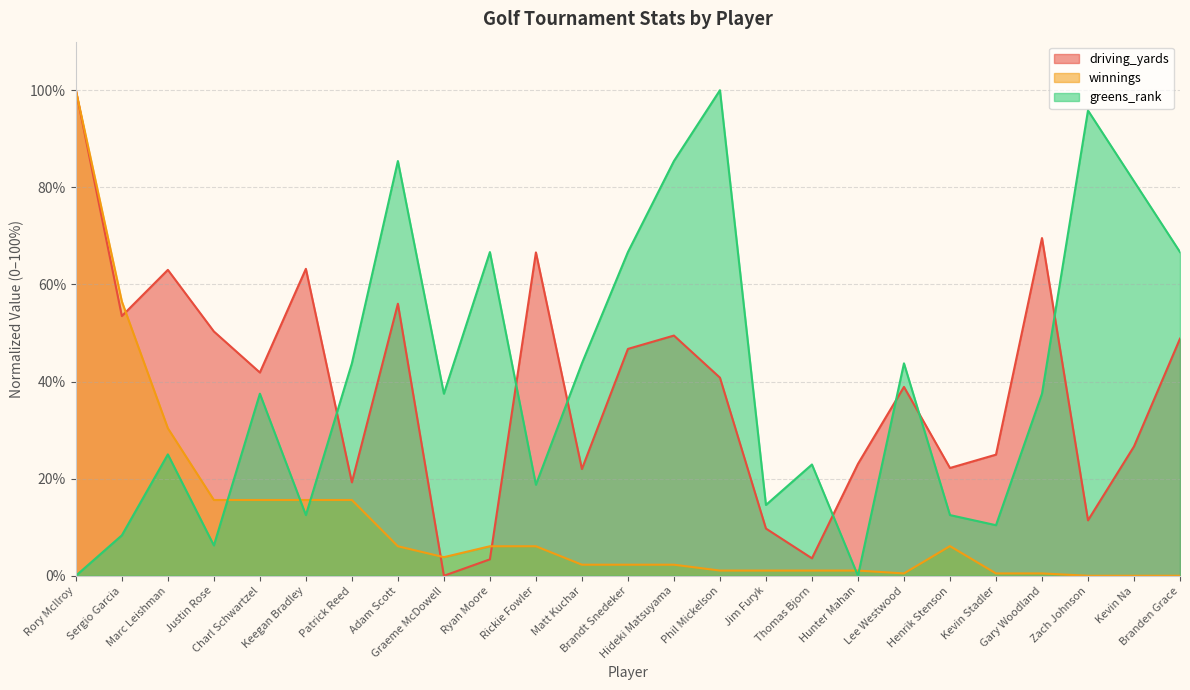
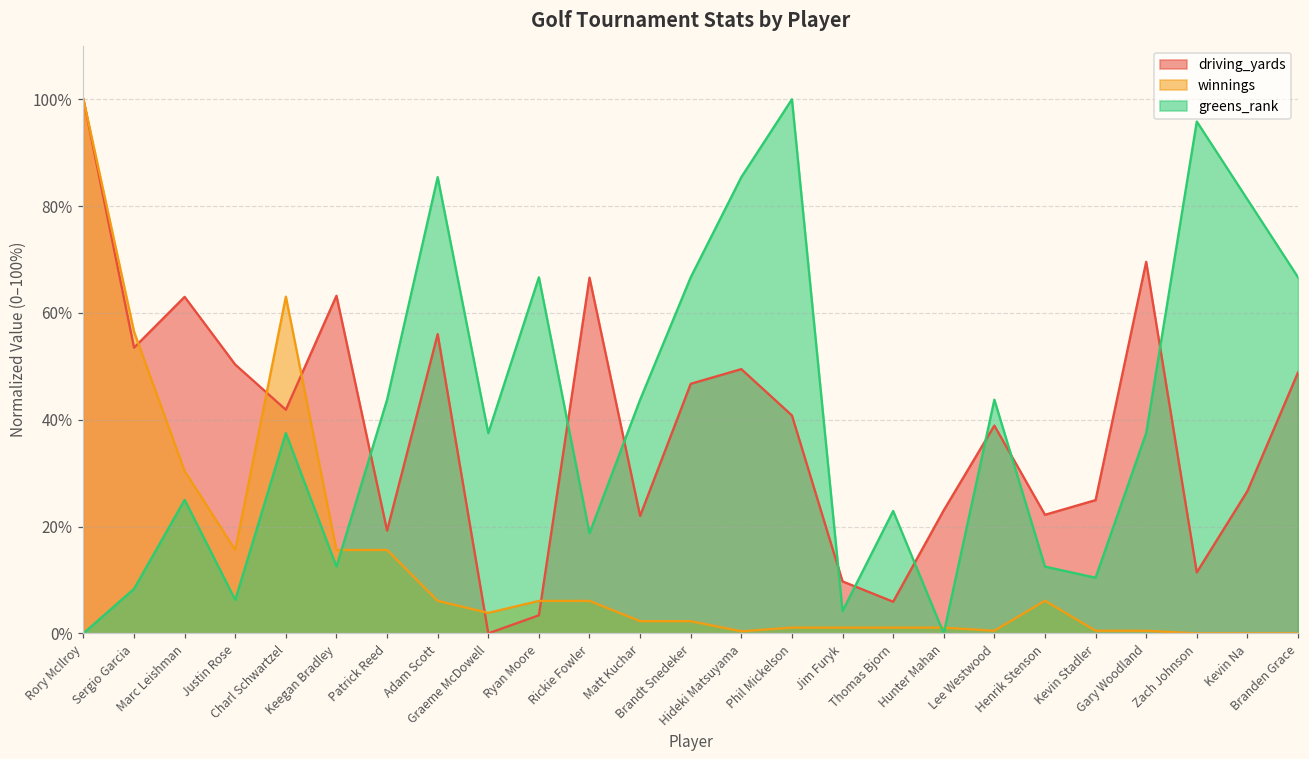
  {
    "driving_yards": {
      "Sergio Garcia": "53%",
      "Marc Leishman": "63%",
      "Justin Rose": "50%",
      "Charl Schwartzel": "42%",
      "Keegan Bradley": "63%",
      "Patrick Reed": "19%",
      "Adam Scott": "56%",
      "Graeme McDowell": "0%",
      "Ryan Moore": "3%",
      "Rickie Fowler": "67%",
      "Matt Kuchar": "22%",
      "Brandt Snedeker": "47%",
      "Hideki Matsuyama": "49%",
      "Phil Mickelson": "41%",
      "Jim Furyk": "10%",
-     "Thomas Bjorn": "4%",
+     "Thomas Bjorn": "6%",
      "Hunter Mahan": "23%",
      "Lee Westwood": "39%",
      "Henrik Stenson": "22%",
      "Kevin Stadler": "25%",
      "Gary Woodland": "70%",
      "Zach Johnson": "11%",
      "Kevin Na": "27%",
      "Branden Grace": "49%"
    },
    "winnings": {
      "Sergio Garcia": "56%",
      "Marc Leishman": "30%",
      "Justin Rose": "16%",
-     "Charl Schwartzel": "16%",
+     "Charl Schwartzel": "63%",
      "Keegan Bradley": "16%",
      "Patrick Reed": "16%",
      "Adam Scott": "6%",
      "Graeme McDowell": "4%",
      "Ryan Moore": "6%",
      "Rickie Fowler": "6%",
      "Matt Kuchar": "2%",
      "Brandt Snedeker": "2%",
-     "Hideki Matsuyama": "2%",
+     "Hideki Matsuyama": "0%",
      "Phil Mickelson": "1%",
      "Jim Furyk": "1%",
      "Thomas Bjorn": "1%",
      "Hunter Mahan": "1%",
      "Lee Westwood": "0%",
      "Henrik Stenson": "6%",
      "Kevin Stadler": "0%",
      "Gary Woodland": "0%",
      "Zach Johnson": "0%",
      "Kevin Na": "0%",
      "Branden Grace": "0%"
    },
    "greens_rank": {
      "Rory McIlroy": "0%",
      "Sergio Garcia": "8%",
      "Marc Leishman": "25%",
      "Justin Rose": "6%",
      "Charl Schwartzel": "38%",
      "Keegan Bradley": "13%",
      "Patrick Reed": "44%",
      "Adam Scott": "85%",
      "Graeme McDowell": "38%",
      "Ryan Moore": "67%",
      "Rickie Fowler": "19%",
      "Matt Kuchar": "44%",
      "Brandt Snedeker": "67%",
      "Hideki Matsuyama": "85%",
      "Phil Mickelson": "100%",
-     "Jim Furyk": "15%",
+     "Jim Furyk": "4%",
      "Thomas Bjorn": "23%",
      "Hunter Mahan": "0%",
      "Lee Westwood": "44%",
      "Henrik Stenson": "13%",
      "Kevin Stadler": "10%",
      "Gary Woodland": "38%",
      "Zach Johnson": "96%",
      "Kevin Na": "81%",
      "Branden Grace": "67%"
    }
  }
